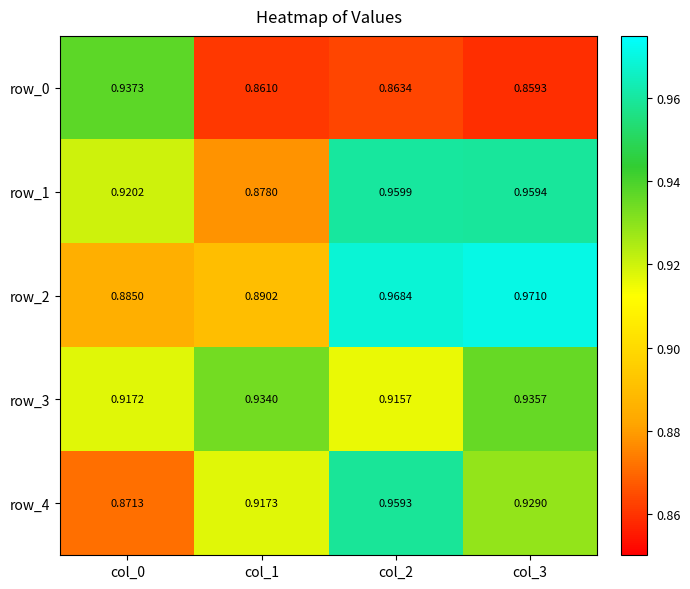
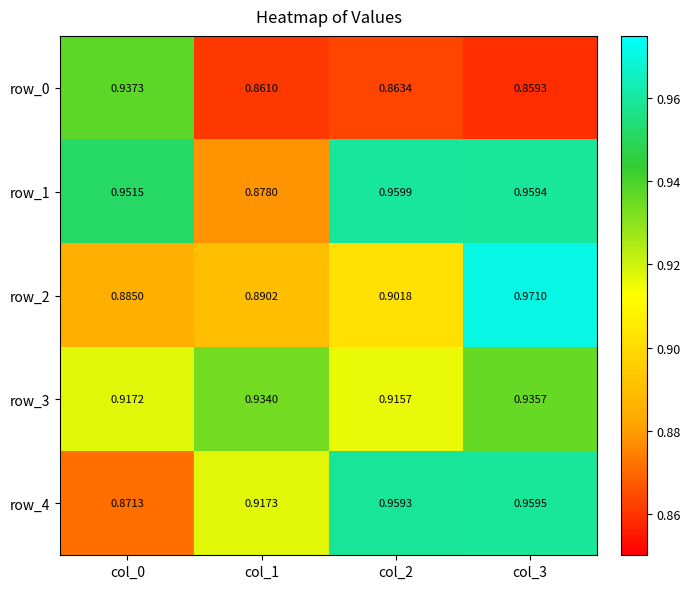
  {
    "row_0": {
      "col_0": 0.9373,
      "col_1": 0.8610,
      "col_2": 0.8634,
      "col_3": 0.8593
    },
    "row_1": {
-     "col_0": 0.9202,
+     "col_0": 0.9515,
      "col_1": 0.8780,
      "col_2": 0.9599,
      "col_3": 0.9594
    },
    "row_2": {
      "col_0": 0.8850,
      "col_1": 0.8902,
-     "col_2": 0.9684,
+     "col_2": 0.9018,
      "col_3": 0.9710
    },
    "row_3": {
      "col_0": 0.9172,
      "col_1": 0.9340,
      "col_2": 0.9157,
      "col_3": 0.9357
    },
    "row_4": {
      "col_0": 0.8713,
      "col_1": 0.9173,
      "col_2": 0.9593,
-     "col_3": 0.9290
+     "col_3": 0.9595
    }
  }
